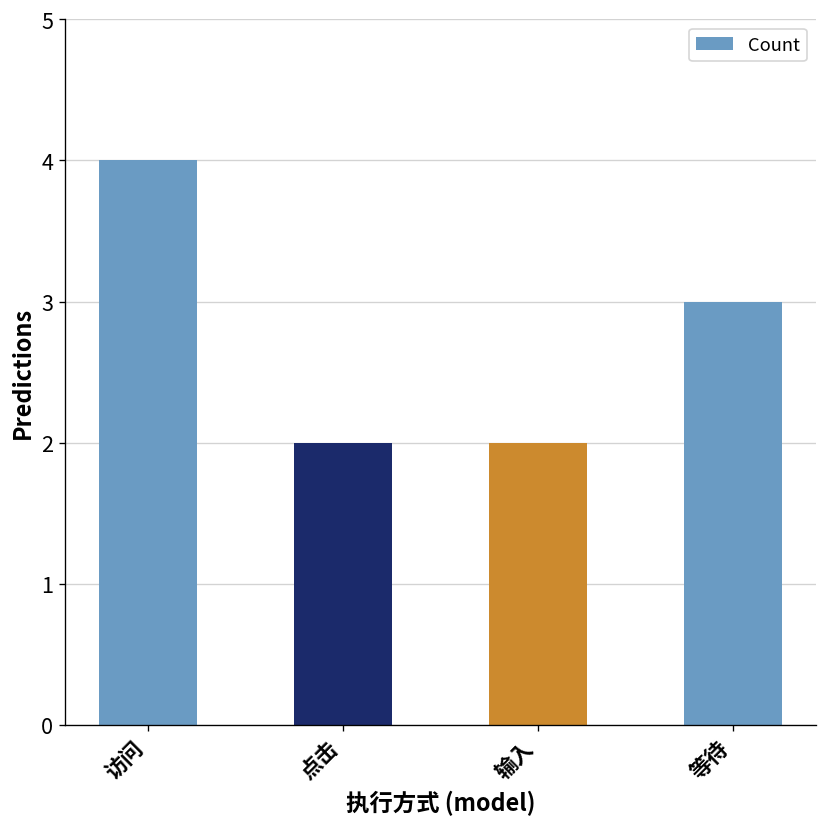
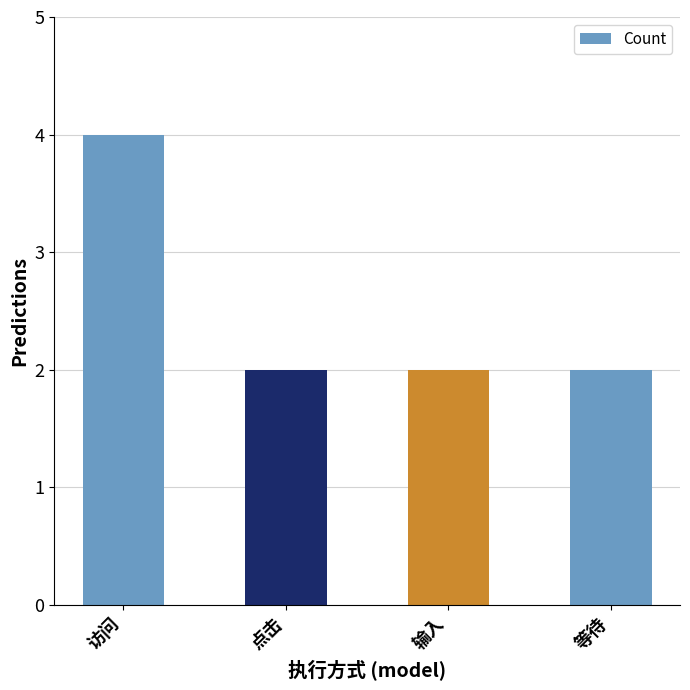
  {
    "访问": 4,
    "点击": 2,
    "输入": 2,
-   "等待": 3
+   "等待": 2
  }
